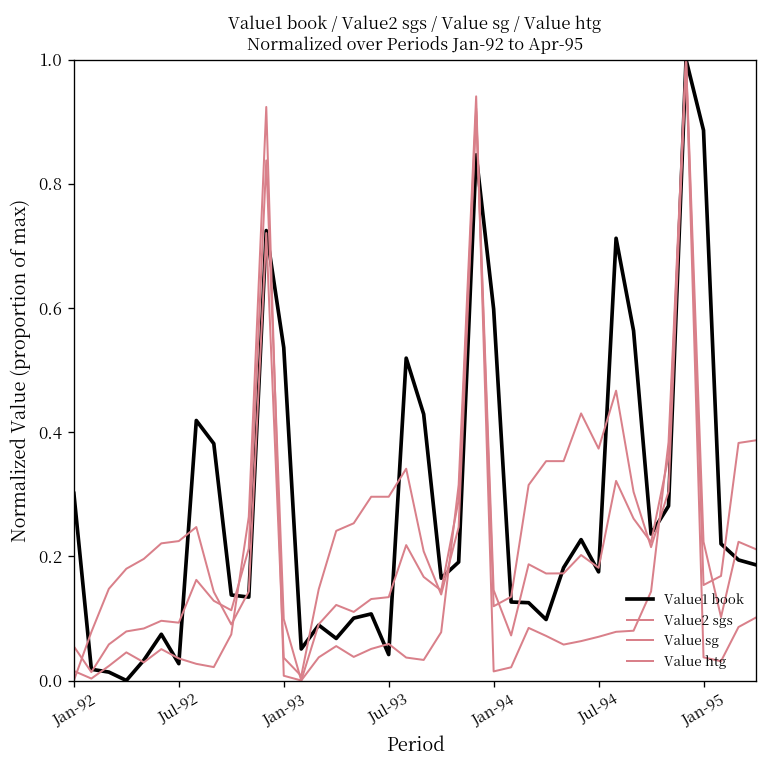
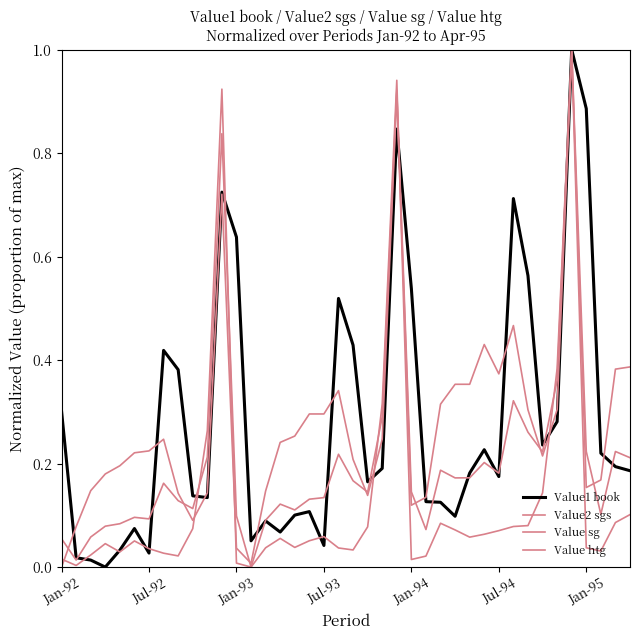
  {
    "Value1 book": {
      "Jan-92": 0.30,
      "Jul-92": 0.03,
-     "Jan-93": 0.54,
+     "Jan-93": 0.64,
      "Jul-93": 0.04,
-     "Jan-94": 0.60,
+     "Jan-94": 0.54,
      "Jul-94": 0.17,
      "Jan-95": 0.89
    }
  }
